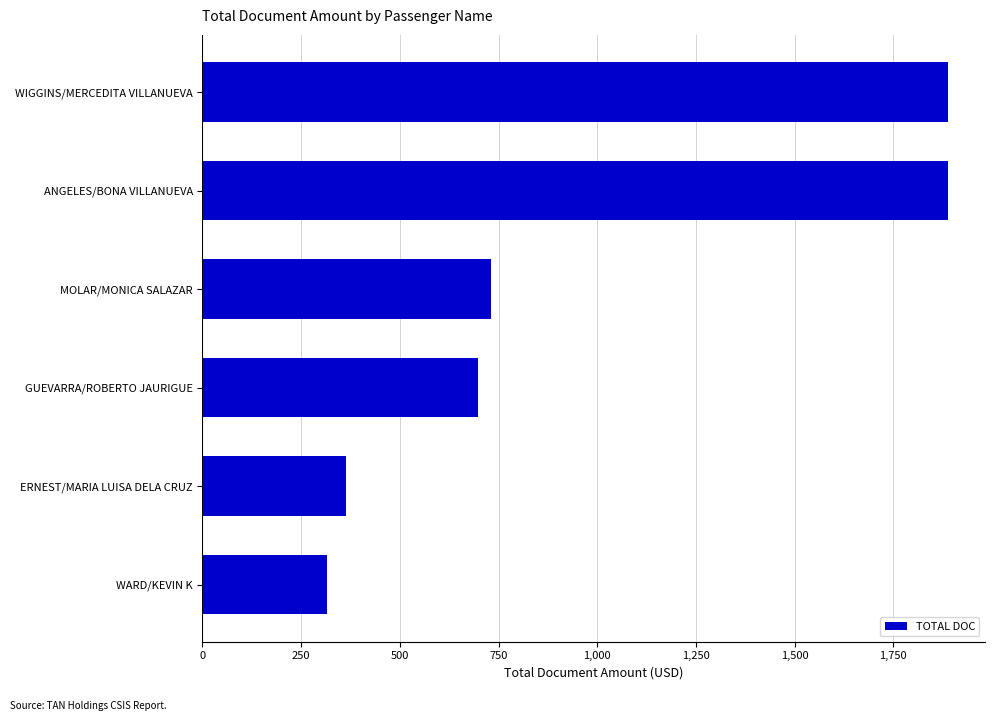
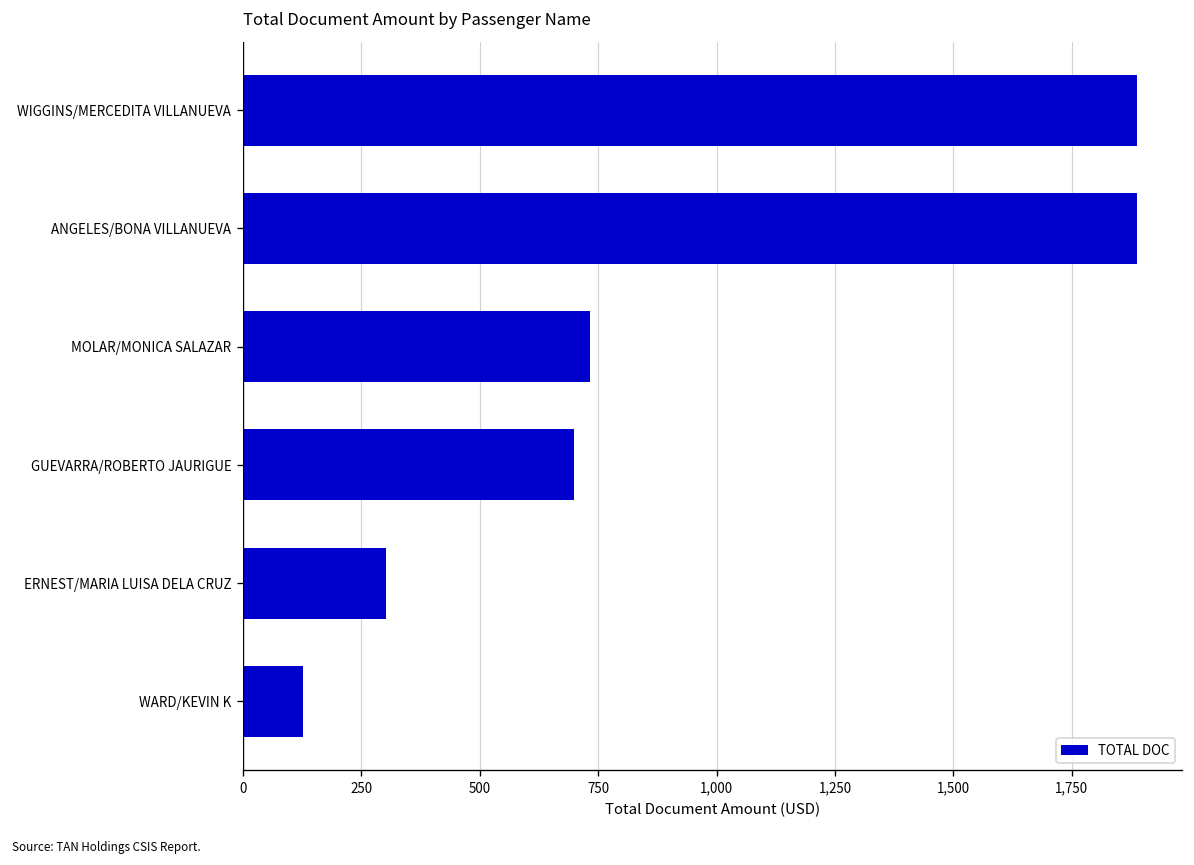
  {
    "WIGGINS/MERCEDITA VILLANUEVA": "1,890",
    "ANGELES/BONA VILLANUEVA": "1,890",
    "MOLAR/MONICA SALAZAR": "730",
    "GUEVARRA/ROBERTO JAURIGUE": "700",
-   "ERNEST/MARIA LUISA DELA CRUZ": "360",
-   "WARD/KEVIN K": "320"
+   "ERNEST/MARIA LUISA DELA CRUZ": "300",
+   "WARD/KEVIN K": "130"
  }
